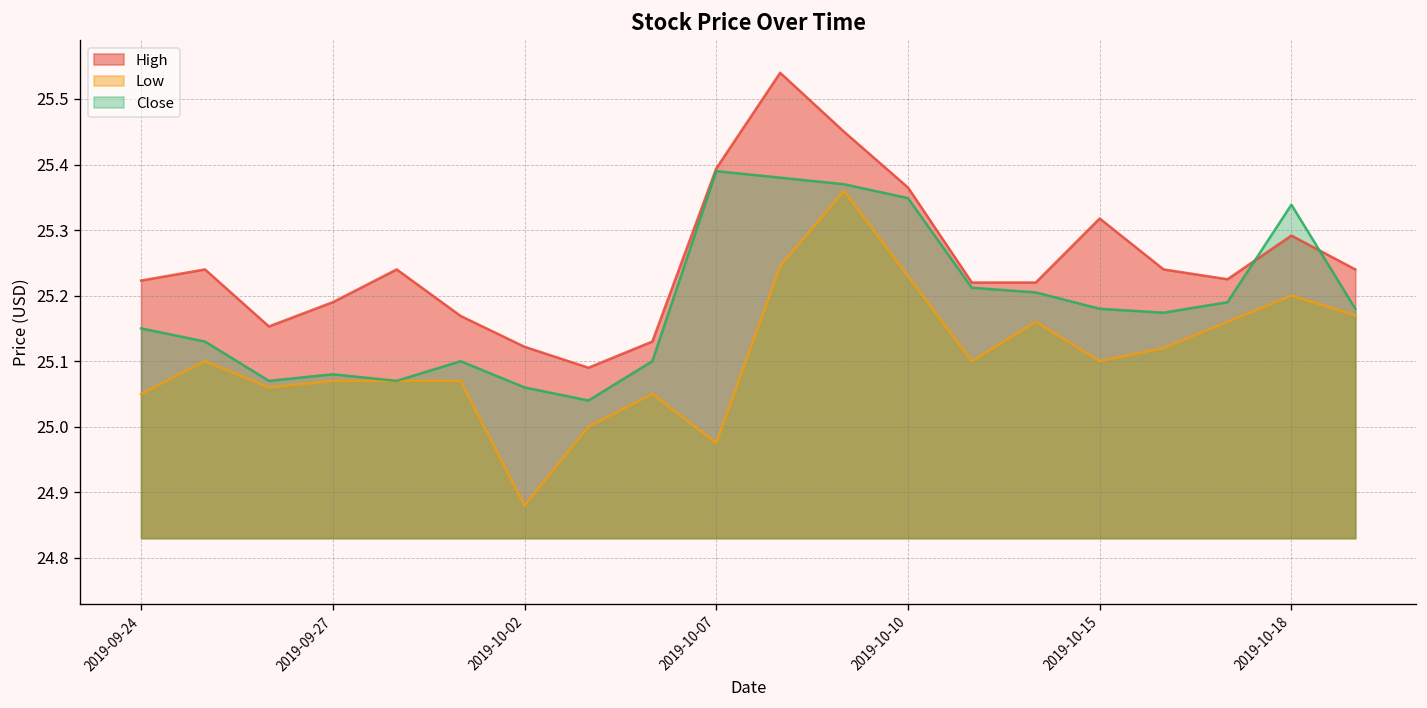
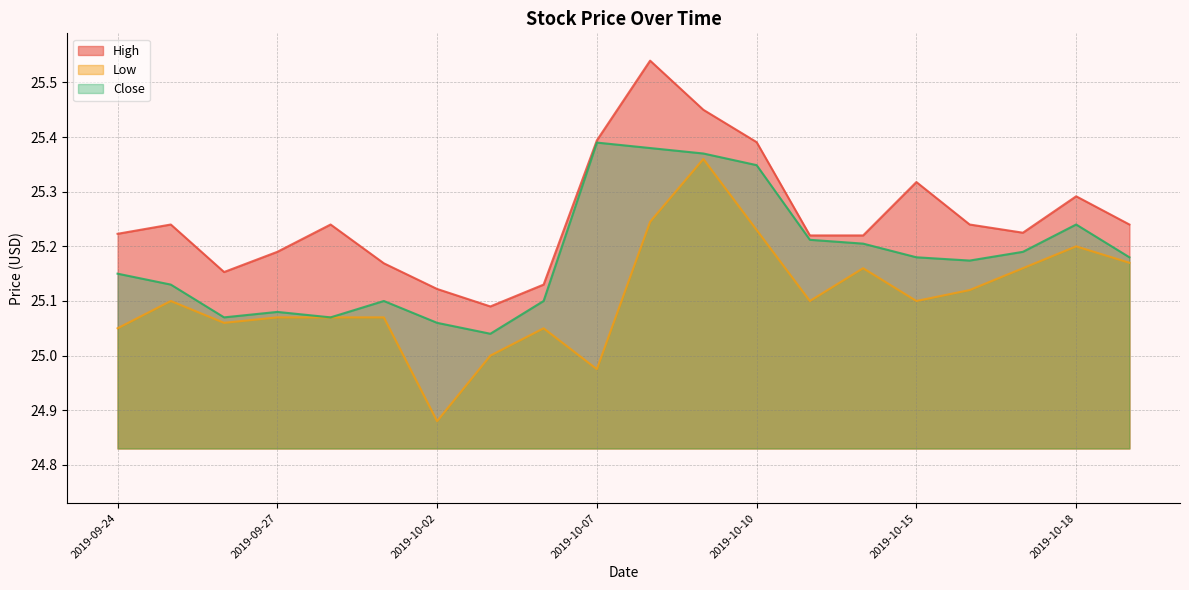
  {
    "High": {
      "2019-09-24": 25.22,
      "2019-09-27": 25.19,
      "2019-10-02": 25.12,
-     "2019-10-10": 25.36,
+     "2019-10-10": 25.39,
      "2019-10-15": 25.32,
      "2019-10-18": 25.29
    },
    "Low": {
      "2019-09-24": 25.05,
      "2019-09-27": 25.07,
      "2019-10-02": 24.88,
      "2019-10-07": 24.98,
      "2019-10-10": 25.23,
      "2019-10-15": 25.10,
      "2019-10-18": 25.20
    },
    "Close": {
      "2019-09-24": 25.15,
      "2019-09-27": 25.08,
      "2019-10-02": 25.06,
      "2019-10-10": 25.35,
      "2019-10-15": 25.18,
-     "2019-10-18": 25.34
+     "2019-10-18": 25.24
    }
  }
